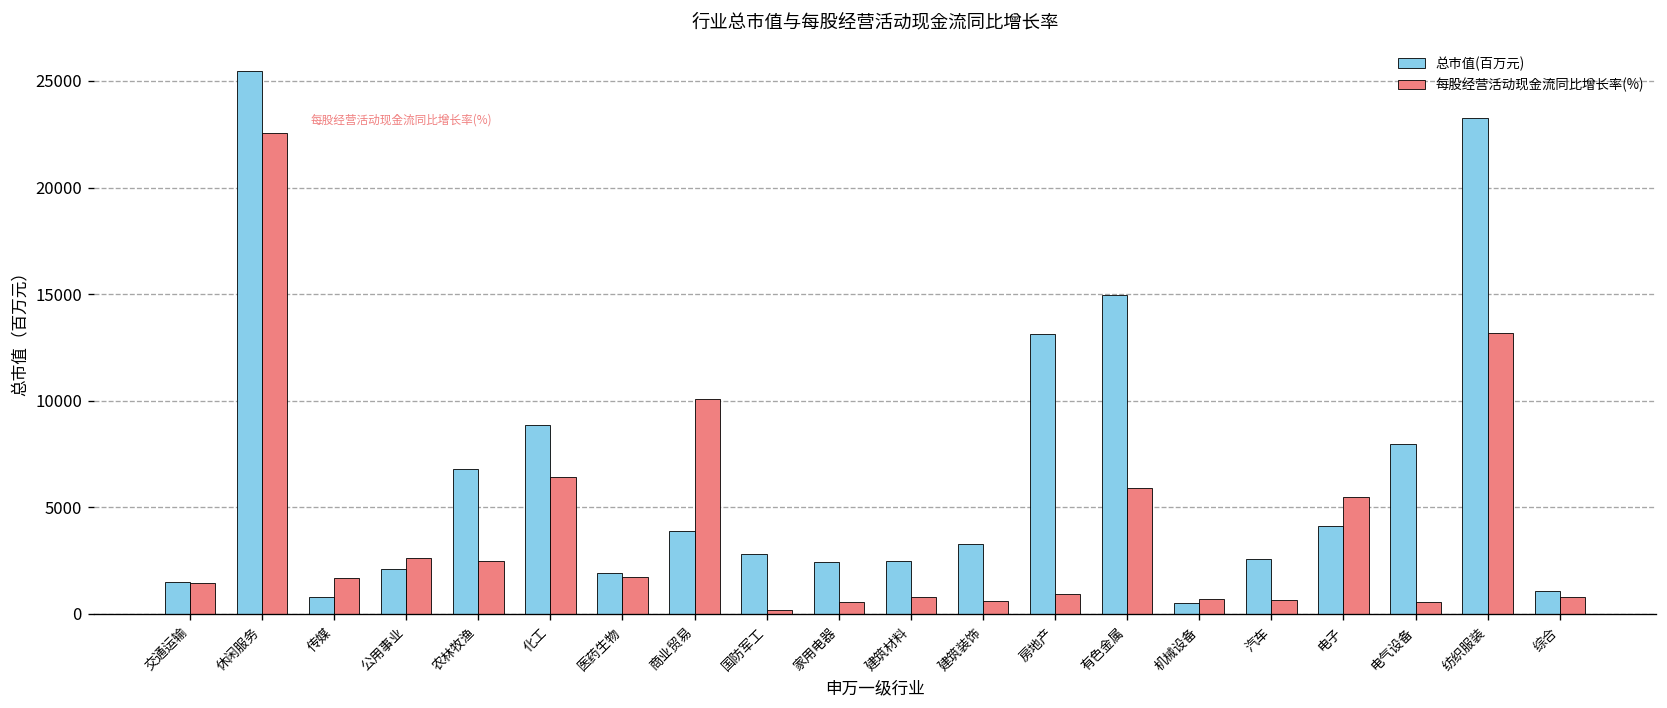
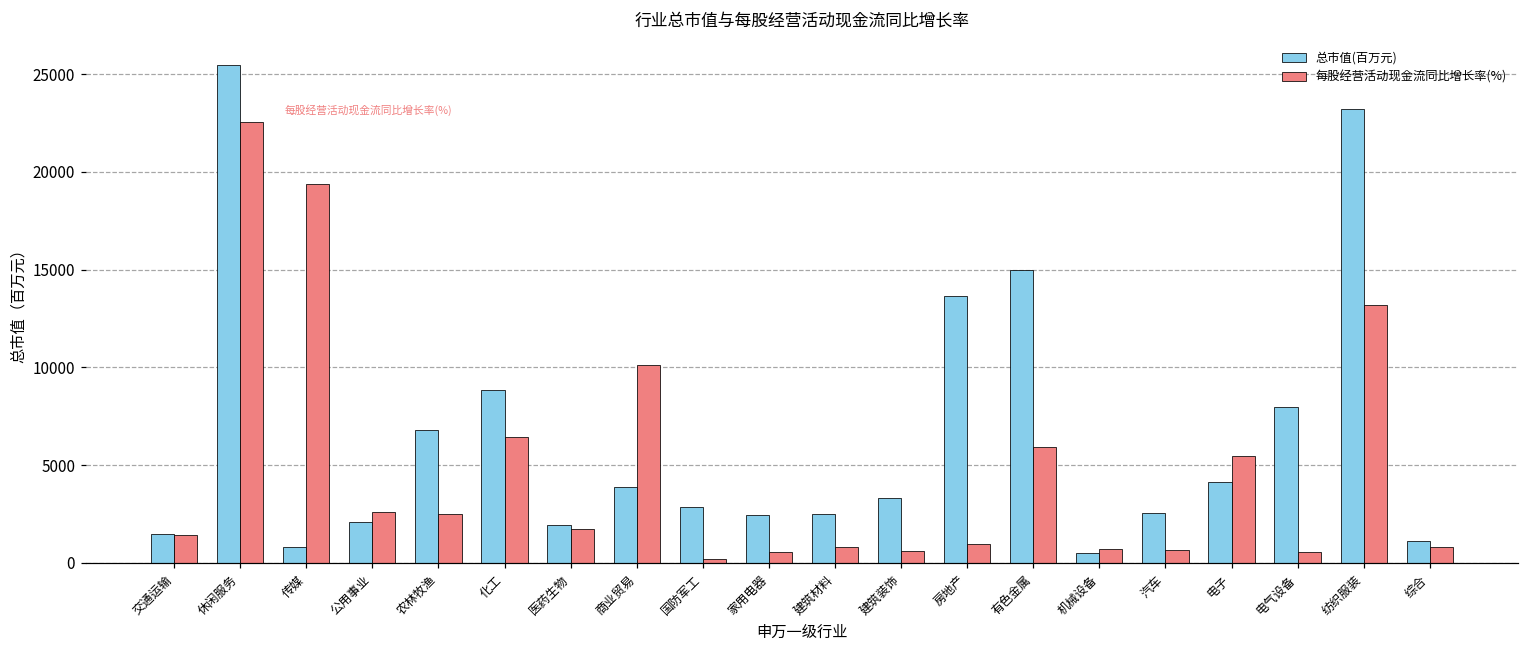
  {
    "总市值(百万元)": {
      "交通运输": 1500,
      "休闲服务": 25400,
      "传媒": 800,
      "公用事业": 2100,
      "农林牧渔": 6800,
      "化工": 8900,
      "医药生物": 1900,
      "商业贸易": 3900,
      "国防军工": 2800,
      "家用电器": 2400,
      "建筑材料": 2500,
      "建筑装饰": 3300,
-     "房地产": 13100,
+     "房地产": 13600,
      "有色金属": 15000,
      "机械设备": 500,
      "汽车": 2600,
      "电子": 4100,
      "电气设备": 8000,
      "纺织服装": 23200,
      "综合": 1100
    },
    "每股经营活动现金流同比增长率(%)": {
      "交通运输": 1400,
      "休闲服务": 22500,
-     "传媒": 1700,
+     "传媒": 19400,
      "公用事业": 2600,
      "农林牧渔": 2500,
      "化工": 6400,
      "医药生物": 1800,
      "商业贸易": 10100,
      "国防军工": 200,
      "家用电器": 500,
      "建筑材料": 800,
      "建筑装饰": 600,
      "房地产": 1000,
      "有色金属": 5900,
      "机械设备": 700,
      "汽车": 600,
      "电子": 5500,
      "电气设备": 500,
      "纺织服装": 13200,
      "综合": 800
    }
  }
